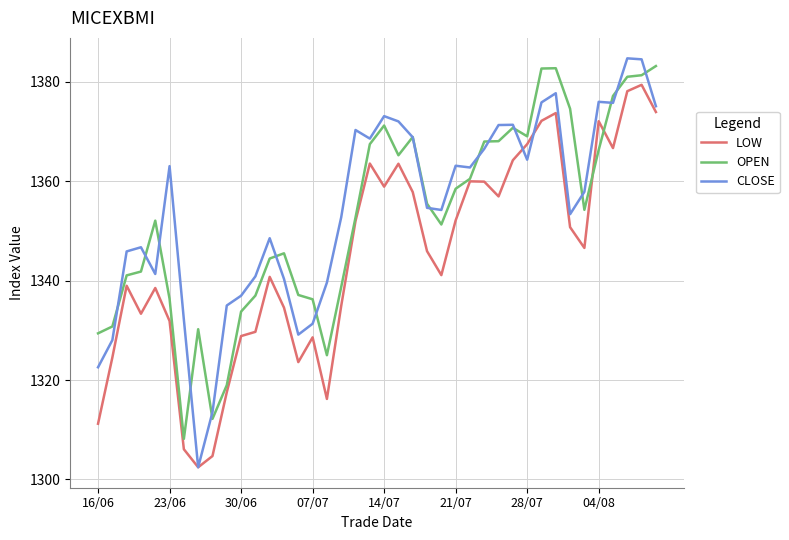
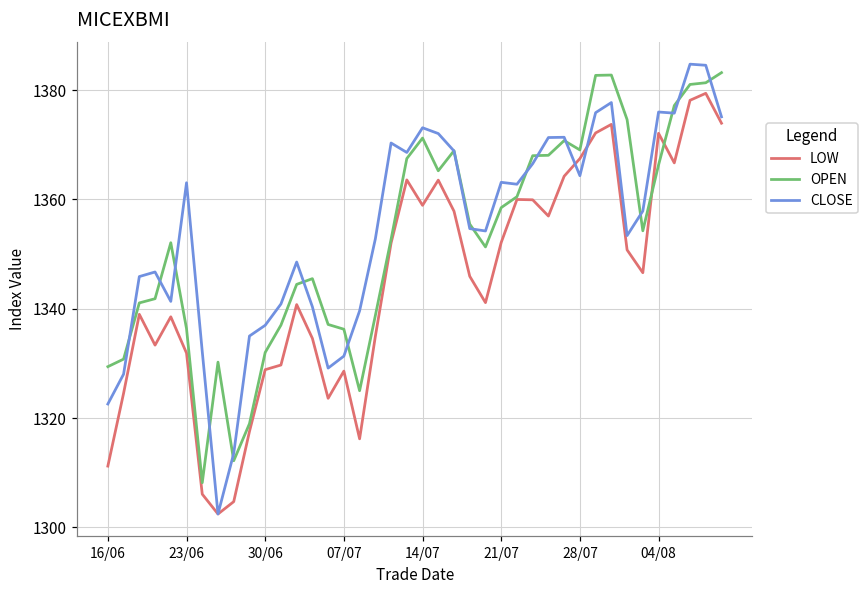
  {
    "LOW": {
      "16/06": 1311,
      "23/06": 1332,
      "30/06": 1329,
      "07/07": 1329,
      "14/07": 1359,
      "21/07": 1352,
      "28/07": 1367,
      "04/08": 1372
    },
    "OPEN": {
      "16/06": 1329,
      "23/06": 1336,
-     "30/06": 1334,
+     "30/06": 1332,
      "07/07": 1336,
      "14/07": 1371,
      "21/07": 1358,
      "28/07": 1369,
      "04/08": 1366
    },
    "CLOSE": {
      "16/06": 1323,
      "23/06": 1363,
      "30/06": 1337,
      "07/07": 1331,
      "14/07": 1373,
      "21/07": 1363,
      "28/07": 1364,
      "04/08": 1376
    }
  }
